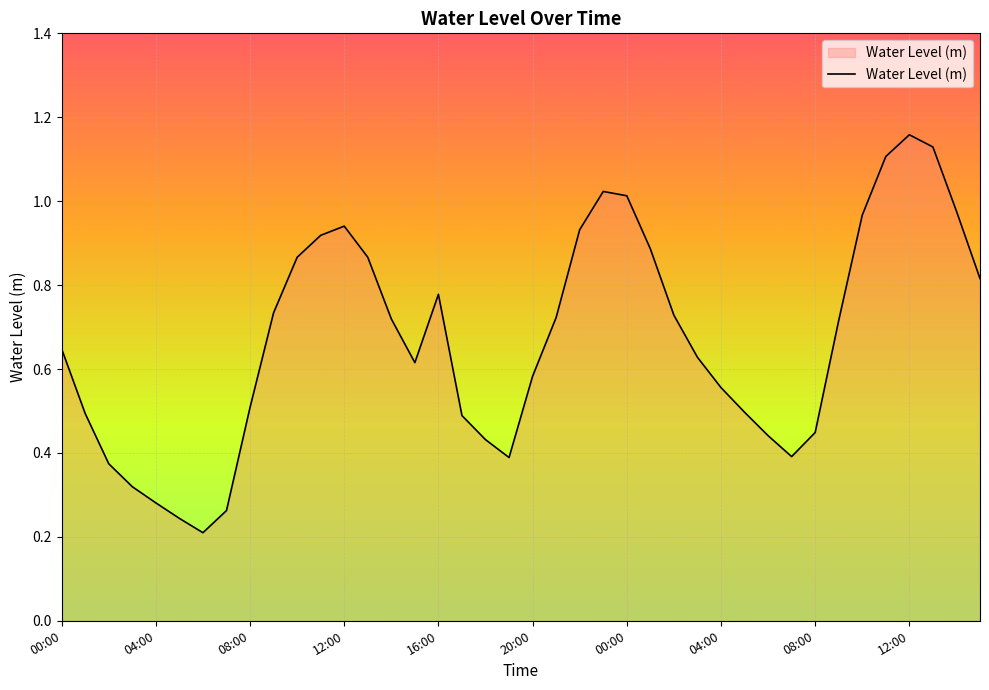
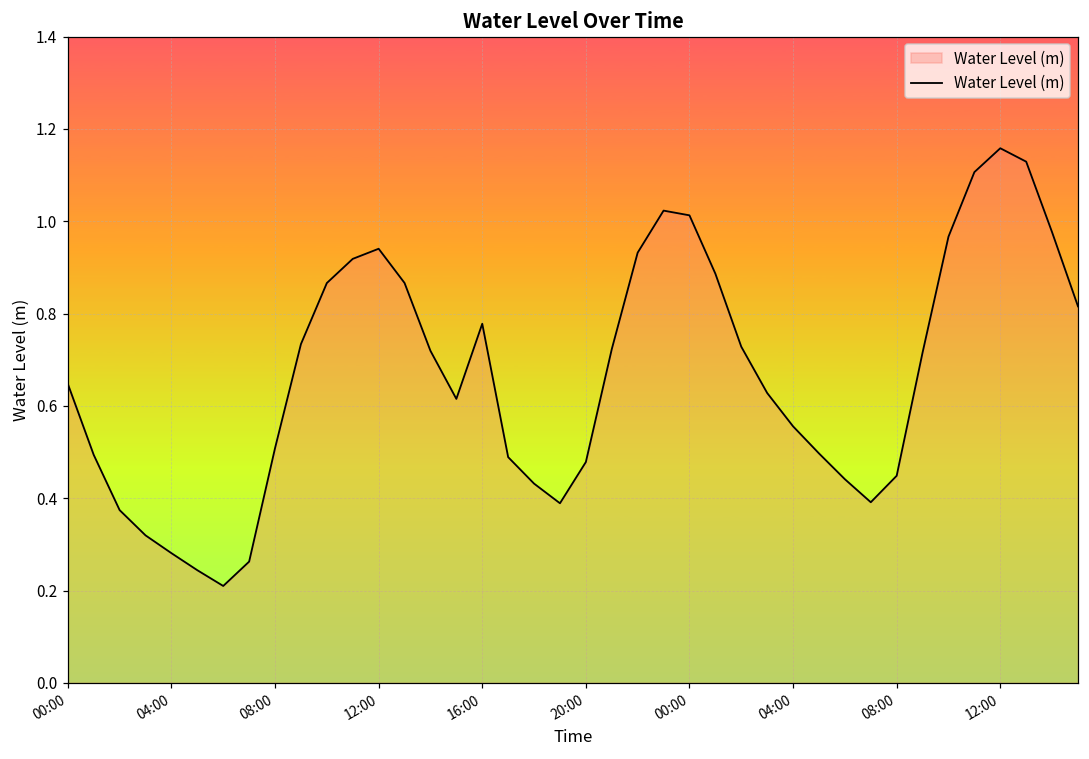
  {
    "16:00": 0.78,
-   "20:00": 0.58
+   "20:00": 0.48
  }
